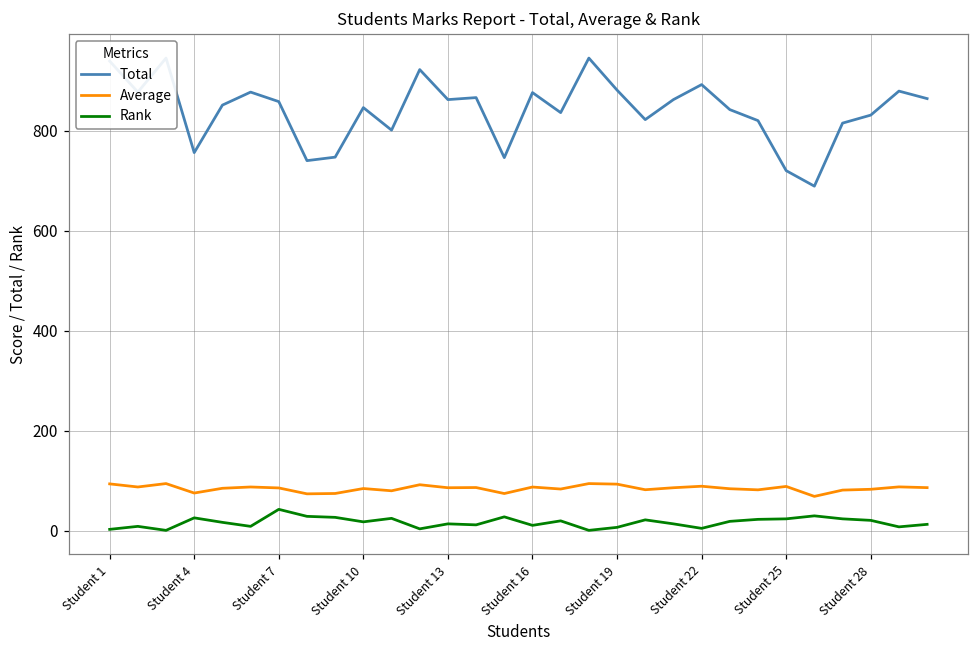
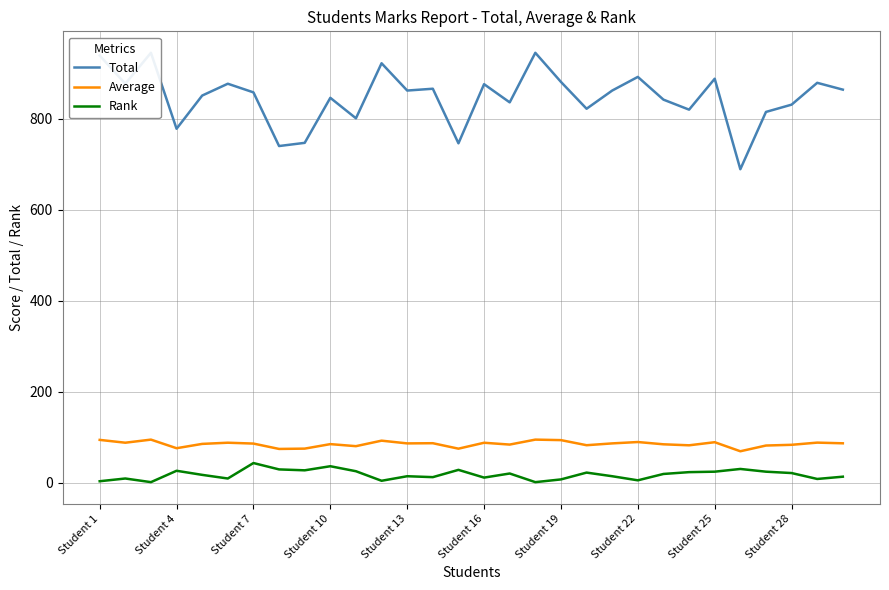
  {
    "Total": {
-     "Student 4": 760,
+     "Student 4": 780,
      "Student 7": 860,
      "Student 10": 850,
      "Student 13": 860,
      "Student 16": 880,
      "Student 19": 880,
      "Student 22": 890,
-     "Student 25": 720,
+     "Student 25": 890,
      "Student 28": 830
    },
    "Average": {
      "Student 1": 90,
      "Student 4": 80,
      "Student 7": 90,
      "Student 10": 80,
      "Student 13": 90,
      "Student 16": 90,
      "Student 19": 90,
      "Student 22": 90,
      "Student 25": 90,
      "Student 28": 80
    },
    "Rank": {
      "Student 1": 0,
      "Student 4": 30,
      "Student 7": 40,
-     "Student 10": 20,
+     "Student 10": 40,
      "Student 13": 10,
      "Student 16": 10,
      "Student 19": 10,
      "Student 22": 10,
      "Student 25": 20,
      "Student 28": 20
    }
  }
